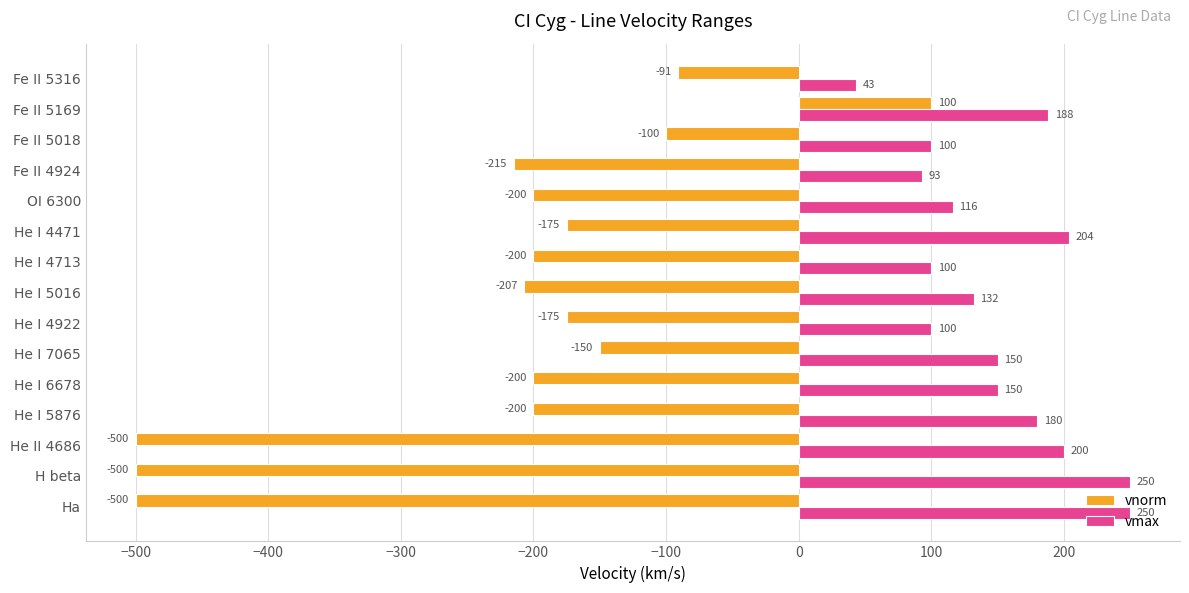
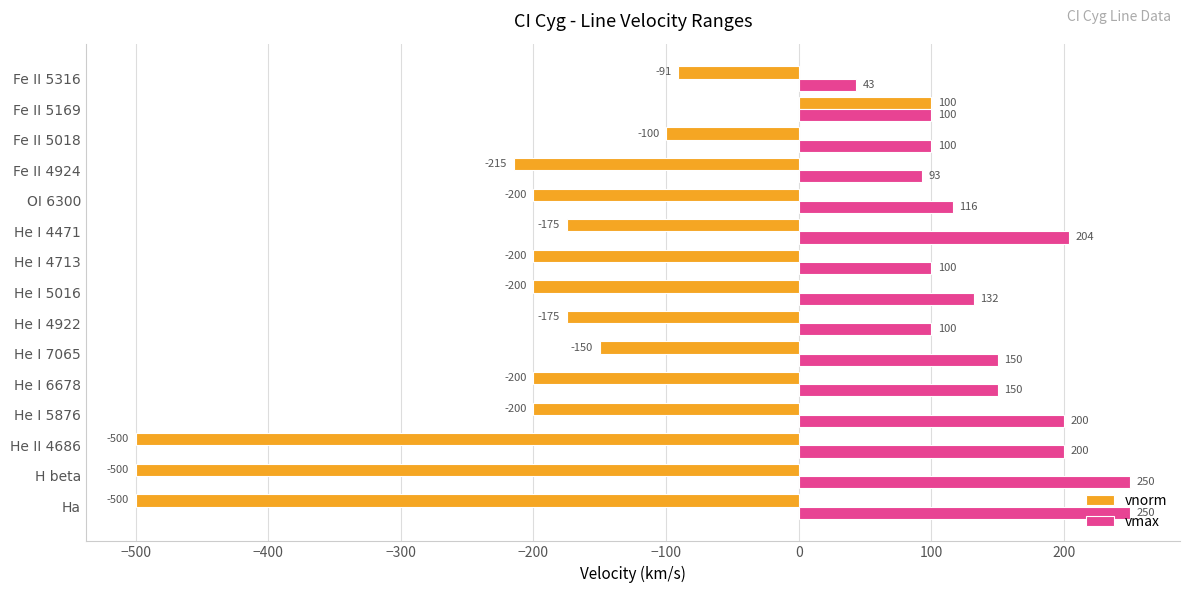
  {
    "vnorm": {
      "Fe II 5316": -91,
      "Fe II 5169": 100,
      "Fe II 5018": -100,
      "Fe II 4924": -215,
      "OI 6300": -200,
      "He I 4471": -175,
      "He I 4713": -200,
-     "He I 5016": -207,
+     "He I 5016": -200,
      "He I 4922": -175,
      "He I 7065": -150,
      "He I 6678": -200,
      "He I 5876": -200,
      "He II 4686": -500,
      "H beta": -500,
      "Ha": -500
    },
    "vmax": {
      "Fe II 5316": 43,
-     "Fe II 5169": 188,
+     "Fe II 5169": 100,
      "Fe II 5018": 100,
      "Fe II 4924": 93,
      "OI 6300": 116,
      "He I 4471": 204,
      "He I 4713": 100,
      "He I 5016": 132,
      "He I 4922": 100,
      "He I 7065": 150,
      "He I 6678": 150,
-     "He I 5876": 180,
+     "He I 5876": 200,
      "He II 4686": 200,
      "H beta": 250,
      "Ha": 250
    }
  }
